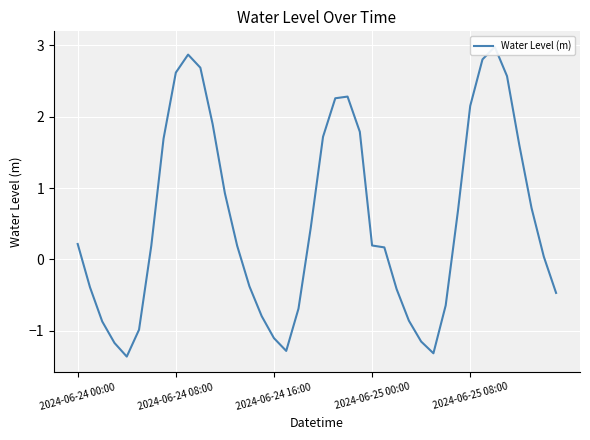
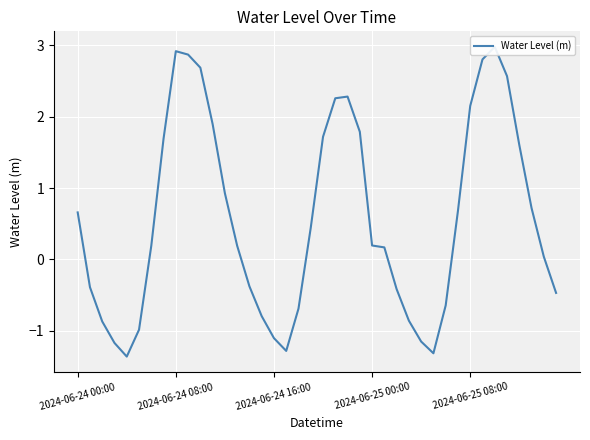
  {
-   "2024-06-24 00:00": 0.2,
-   "2024-06-24 08:00": 2.6,
+   "2024-06-24 00:00": 0.7,
+   "2024-06-24 08:00": 2.9,
    "2024-06-24 16:00": -1.1,
    "2024-06-25 00:00": 0.2,
    "2024-06-25 08:00": 2.2
  }
